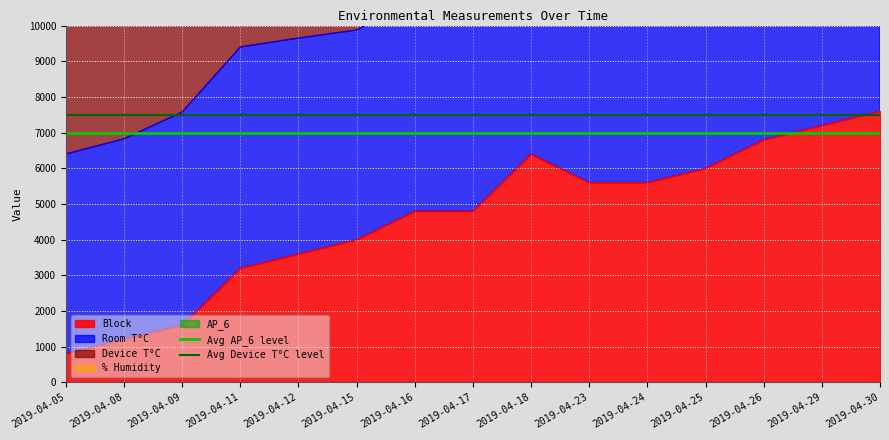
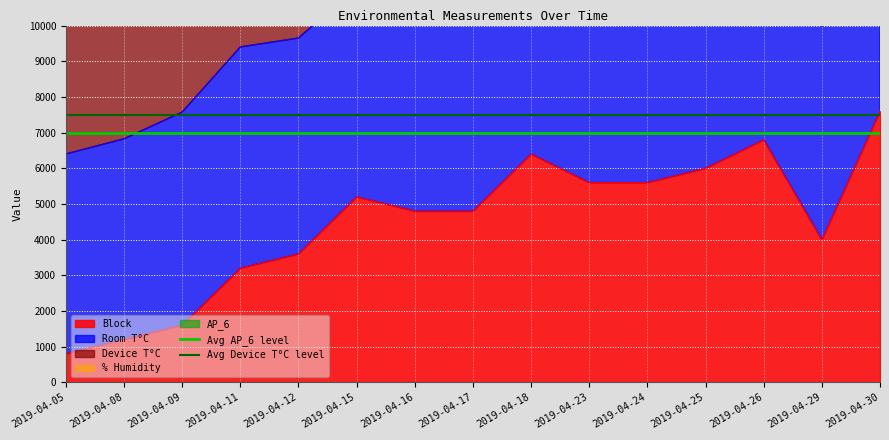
  {
    "Block": {
      "2019-04-05": 800,
      "2019-04-11": 3200,
      "2019-04-12": 3600,
-     "2019-04-15": 4000,
+     "2019-04-15": 5200,
      "2019-04-16": 4800,
      "2019-04-17": 4800,
      "2019-04-18": 6400,
      "2019-04-23": 5600,
      "2019-04-24": 5600,
      "2019-04-25": 6000,
      "2019-04-26": 6800,
-     "2019-04-29": 7200,
+     "2019-04-29": 4000,
      "2019-04-30": 7600
    },
    "Room T°C": {
      "2019-04-05": 5600,
      "2019-04-08": 5600,
      "2019-04-09": 6000,
      "2019-04-11": 6200,
      "2019-04-12": 6100
    }
  }
